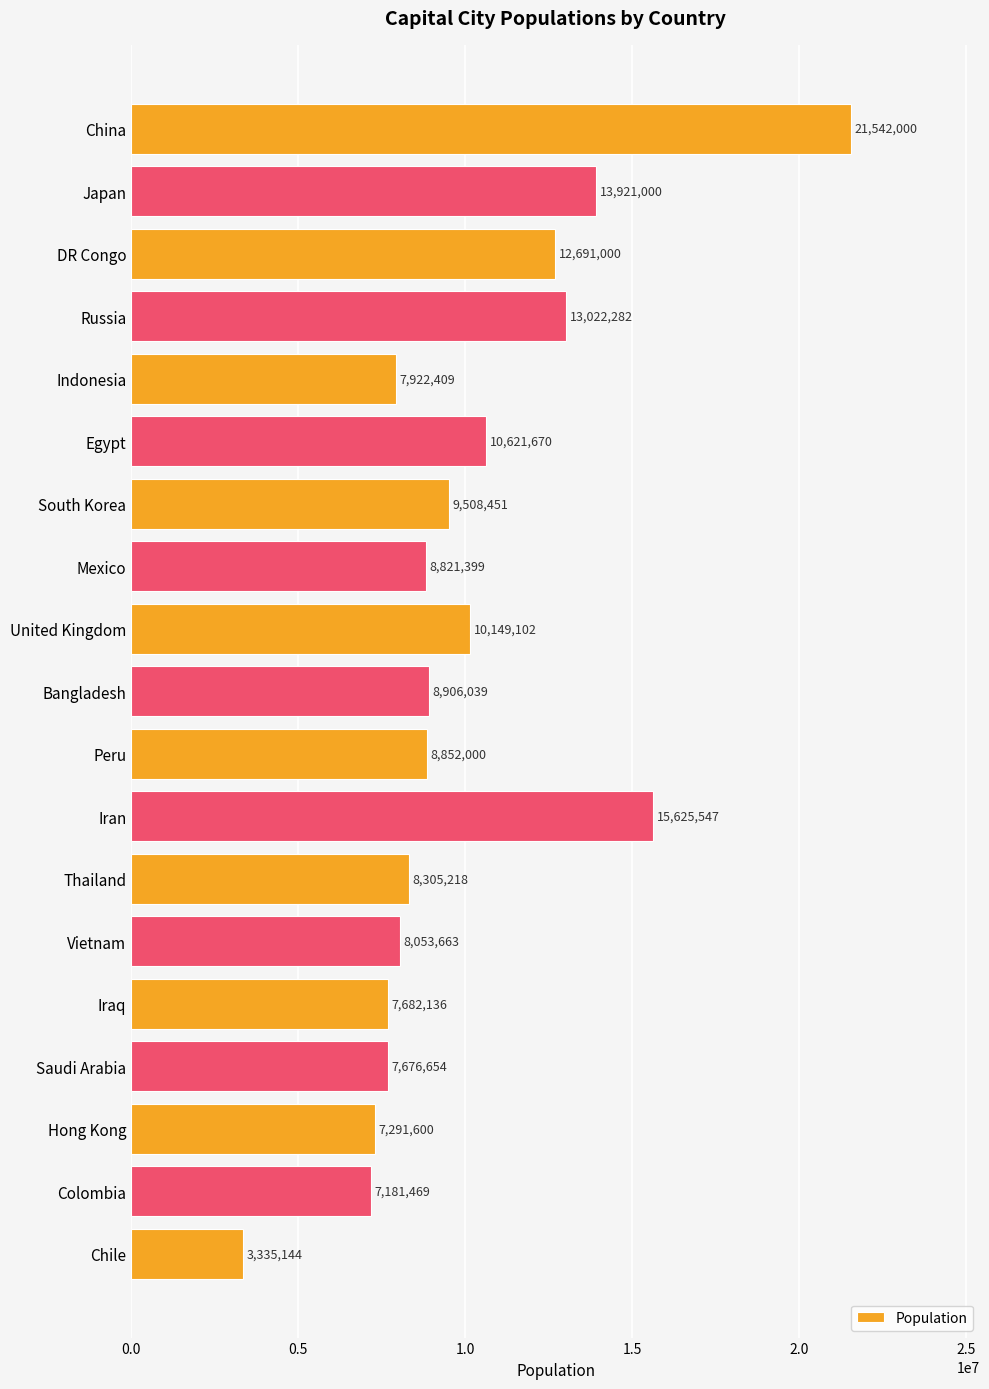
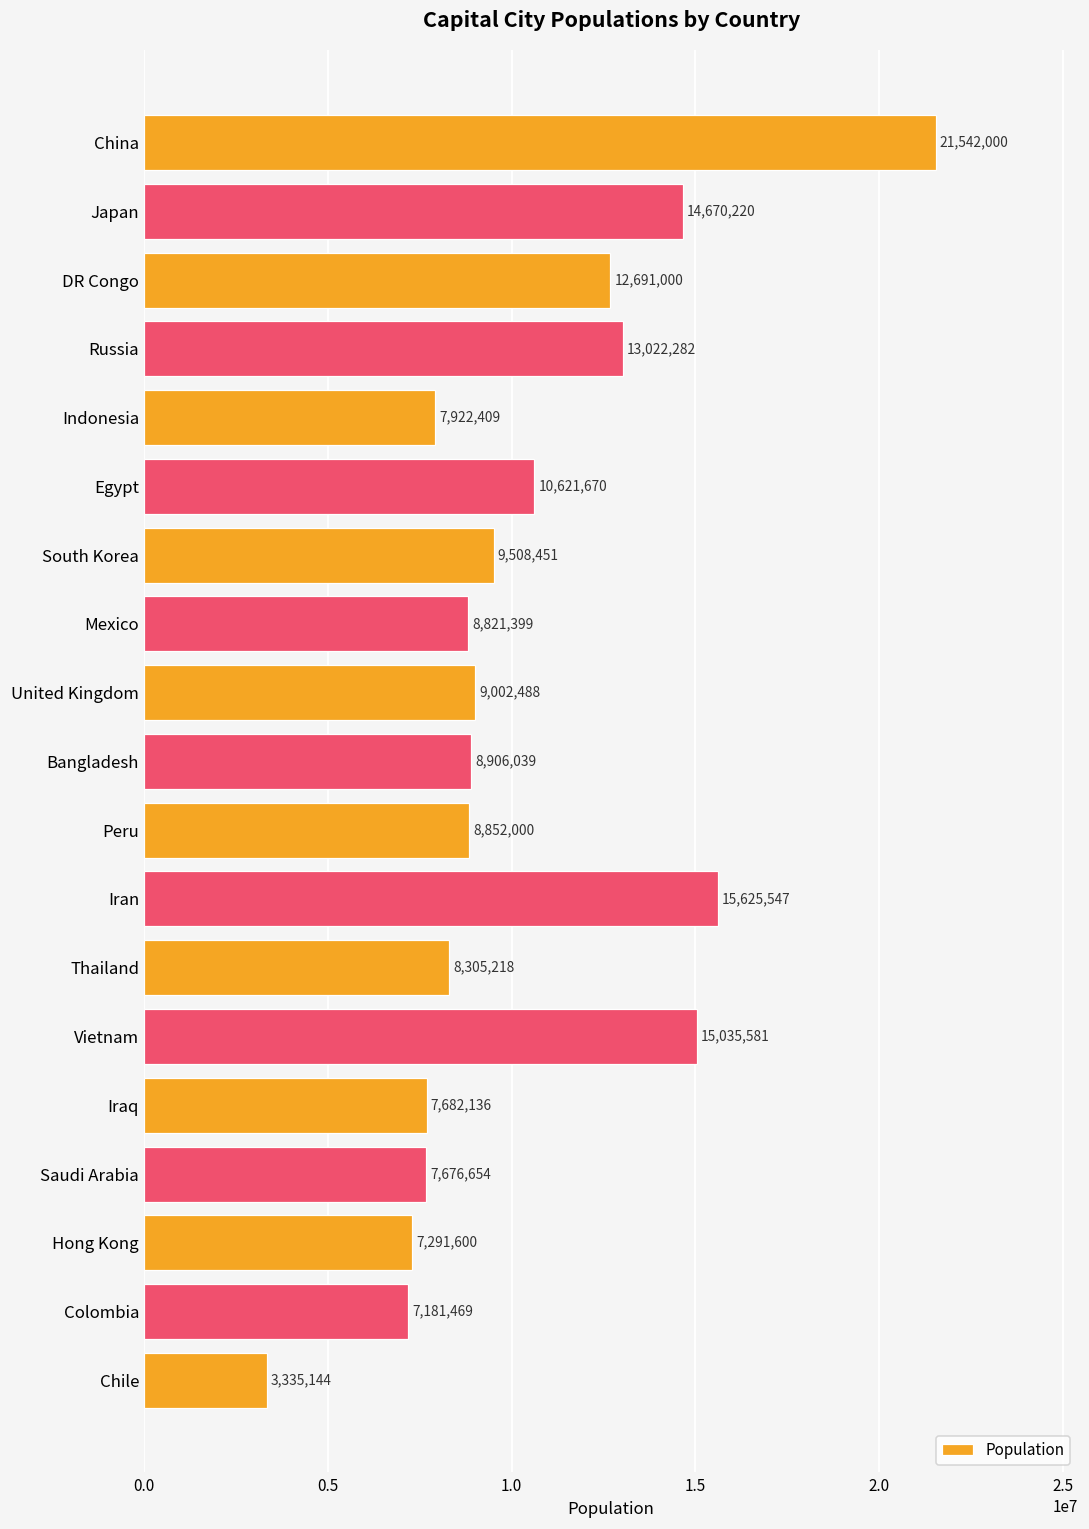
  {
    "China": "21,542,000",
-   "Japan": "13,921,000",
+   "Japan": "14,670,220",
    "DR Congo": "12,691,000",
    "Russia": "13,022,282",
    "Indonesia": "7,922,409",
    "Egypt": "10,621,670",
    "South Korea": "9,508,451",
    "Mexico": "8,821,399",
-   "United Kingdom": "10,149,102",
+   "United Kingdom": "9,002,488",
    "Bangladesh": "8,906,039",
    "Peru": "8,852,000",
    "Iran": "15,625,547",
    "Thailand": "8,305,218",
-   "Vietnam": "8,053,663",
+   "Vietnam": "15,035,581",
    "Iraq": "7,682,136",
    "Saudi Arabia": "7,676,654",
    "Hong Kong": "7,291,600",
    "Colombia": "7,181,469",
    "Chile": "3,335,144"
  }
